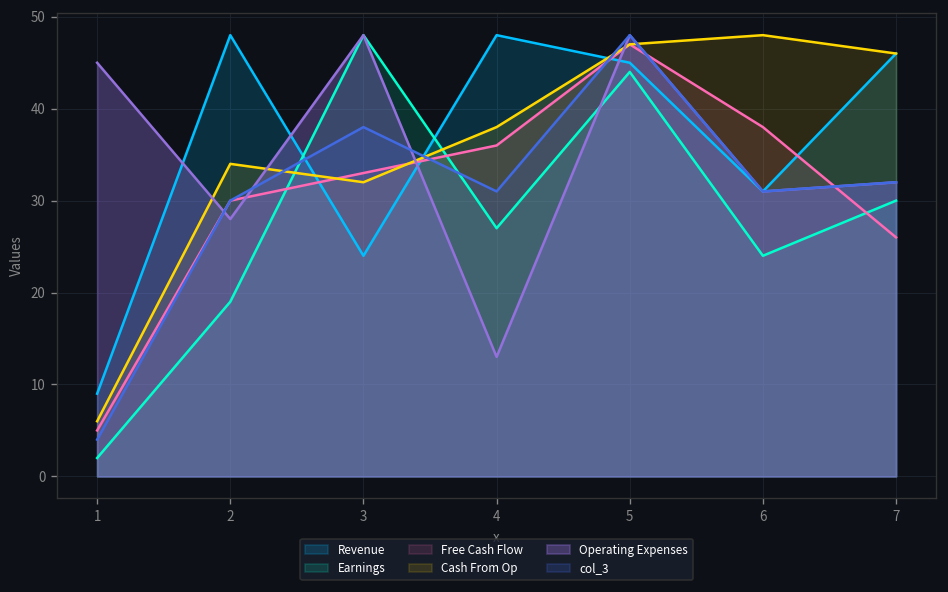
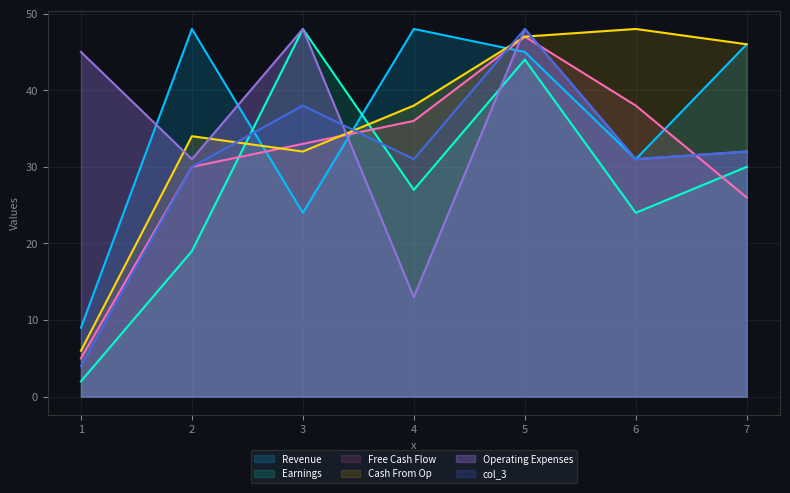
  {
    "Operating Expenses": {
      "1": 45,
-     "2": 28,
+     "2": 31,
      "4": 13
    }
  }
